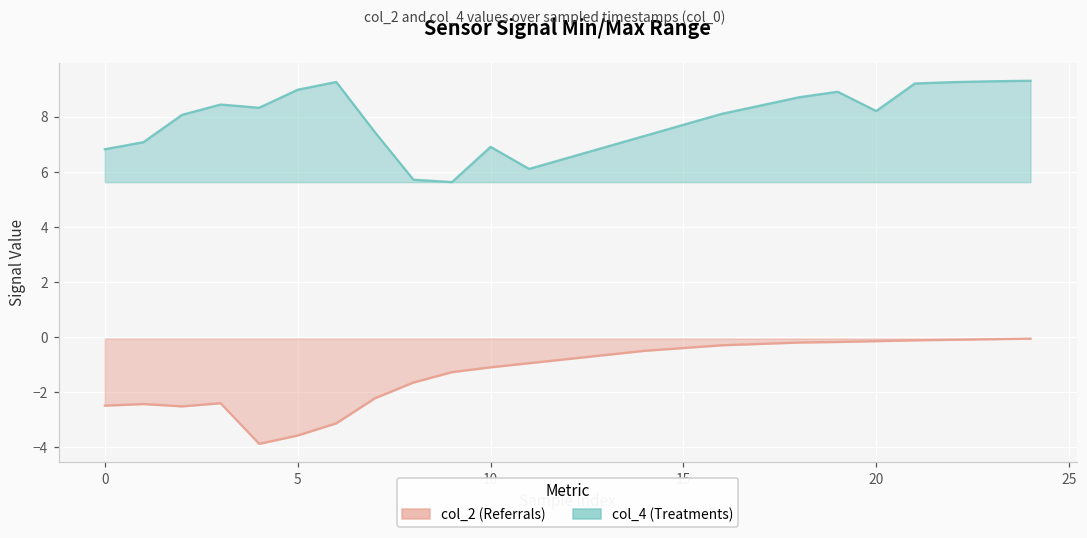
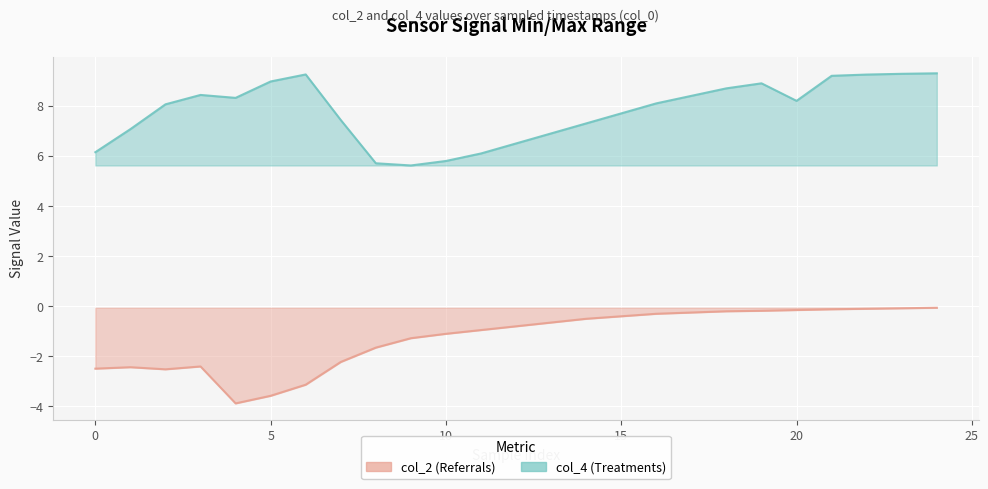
  {
    "col_4 (Treatments)": {
-     "0": 6.8,
+     "0": 6.2,
      "5": 9.0,
-     "10": 6.9,
+     "10": 5.8,
      "15": 7.7,
      "20": 8.2
    }
  }
